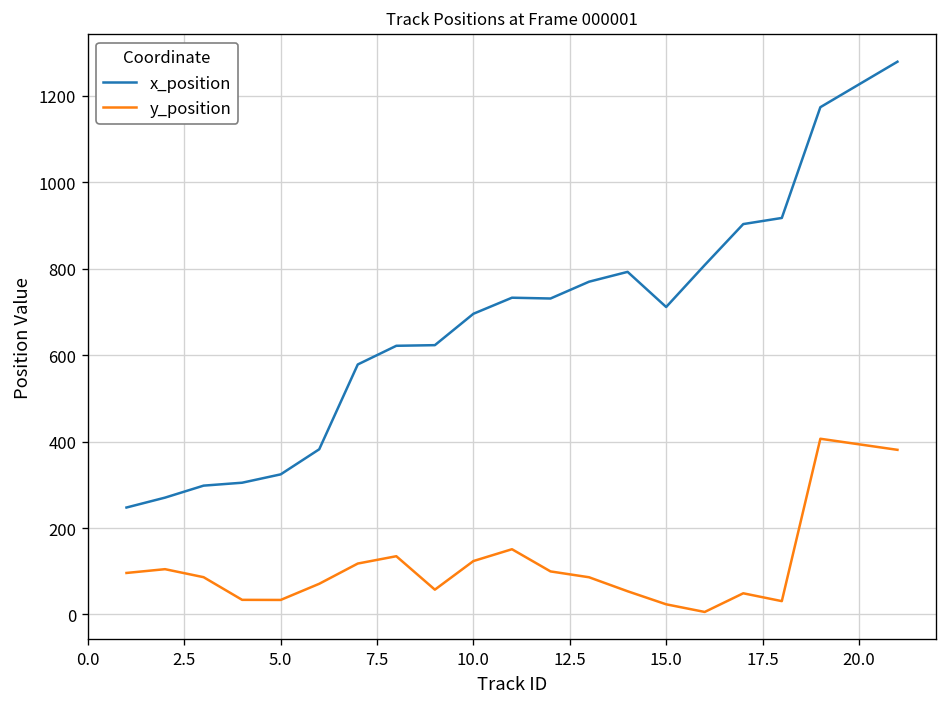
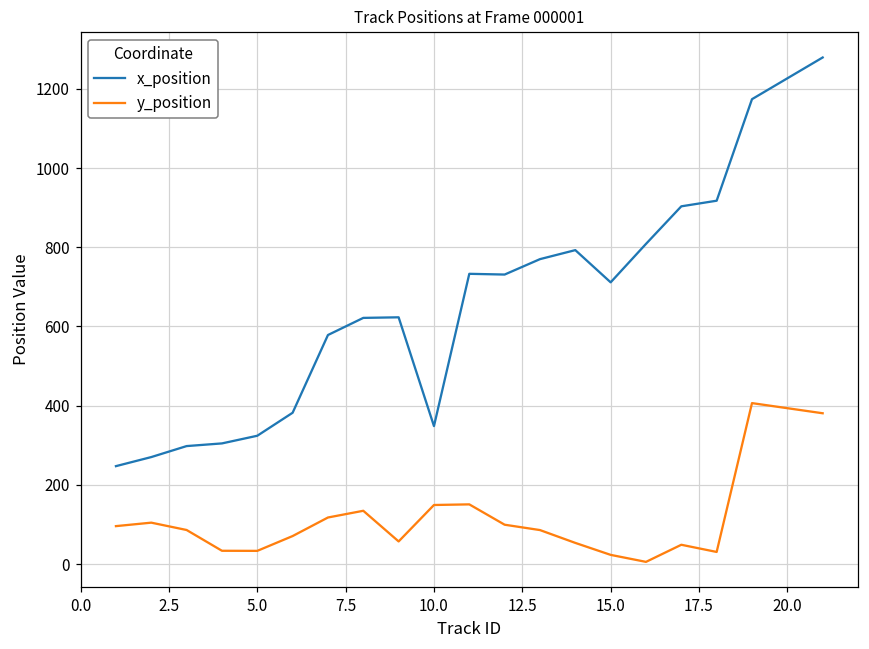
  {
    "x_position": {
      "5.0": 320,
-     "10.0": 700,
+     "10.0": 350,
      "15.0": 710
    },
    "y_position": {
      "5.0": 30,
-     "10.0": 120,
+     "10.0": 150,
      "15.0": 20
    }
  }
